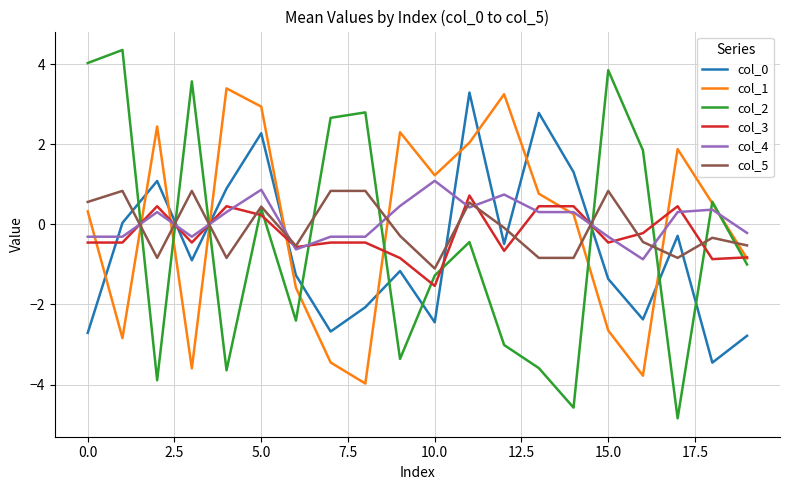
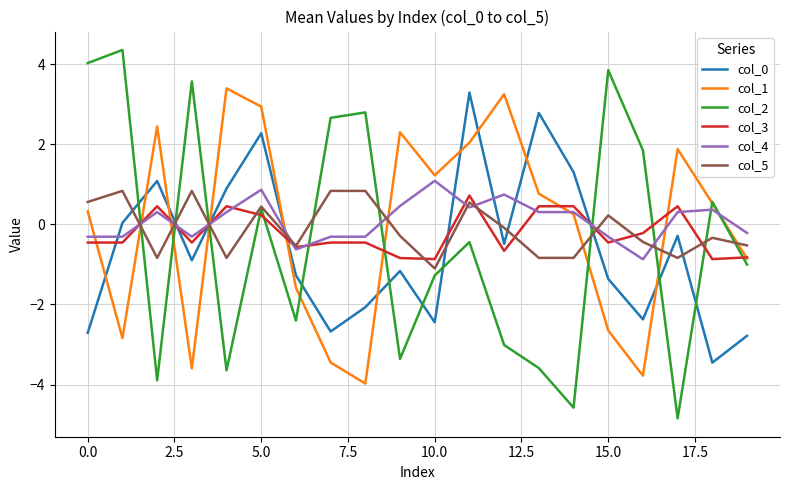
  {
    "col_0": {
      "0.0": -2.7,
      "5.0": 2.3,
      "10.0": -2.4,
      "15.0": -1.4
    },
    "col_1": {
      "0.0": 0.3,
      "5.0": 2.9,
      "10.0": 1.2,
      "15.0": -2.6
    },
    "col_2": {
      "0.0": 4.0,
      "10.0": -1.3,
      "15.0": 3.9
    },
    "col_3": {
      "0.0": -0.5,
      "5.0": 0.2,
-     "10.0": -1.5,
+     "10.0": -0.9,
      "15.0": -0.5
    },
    "col_4": {
      "0.0": -0.3,
      "5.0": 0.9,
      "10.0": 1.1,
      "15.0": -0.3
    },
    "col_5": {
      "0.0": 0.6,
      "10.0": -1.1,
-     "15.0": 0.8
+     "15.0": 0.2
    }
  }
